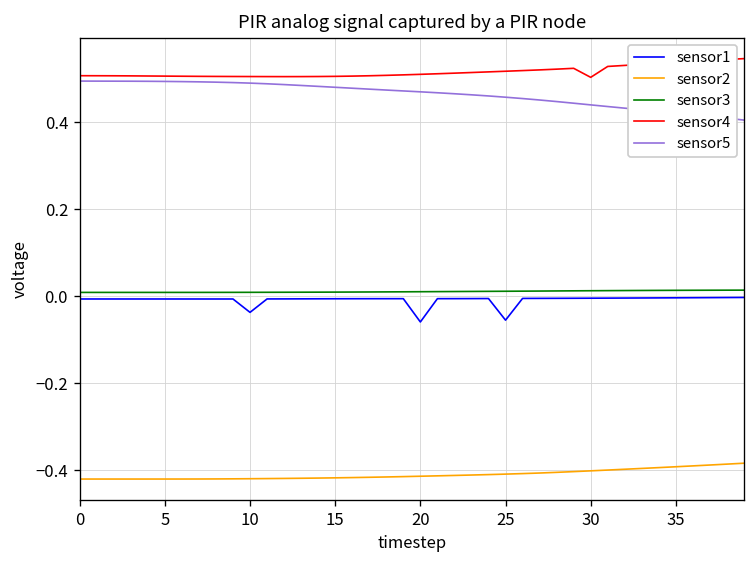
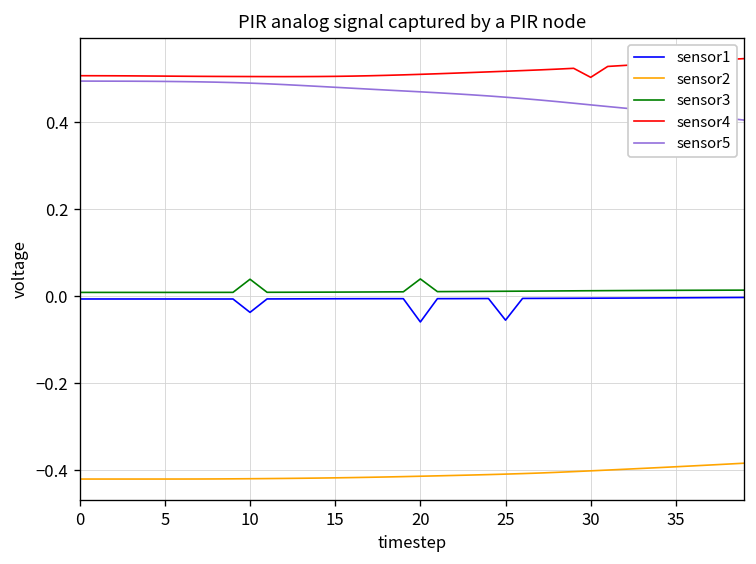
  {
    "sensor1": {
      "0": -0.01,
      "5": -0.01,
      "10": -0.04,
      "15": -0.01,
      "20": -0.06,
      "25": -0.05,
      "30": 0.00,
      "35": 0.00
    },
    "sensor2": {
      "0": -0.42,
      "5": -0.42,
      "10": -0.42,
      "15": -0.42,
      "20": -0.41,
      "25": -0.41,
      "30": -0.40,
      "35": -0.39
    },
    "sensor3": {
      "0": 0.01,
      "5": 0.01,
-     "10": 0.01,
+     "10": 0.04,
      "15": 0.01,
-     "20": 0.01,
+     "20": 0.04,
      "25": 0.01,
      "30": 0.01,
      "35": 0.01
    },
    "sensor4": {
      "0": 0.51,
      "5": 0.51,
      "10": 0.50,
      "15": 0.50,
      "20": 0.51,
      "25": 0.52,
      "30": 0.50
    },
    "sensor5": {
      "0": 0.49,
      "5": 0.49,
      "10": 0.49,
      "15": 0.48,
      "20": 0.47,
      "25": 0.46,
      "30": 0.44
    }
  }
